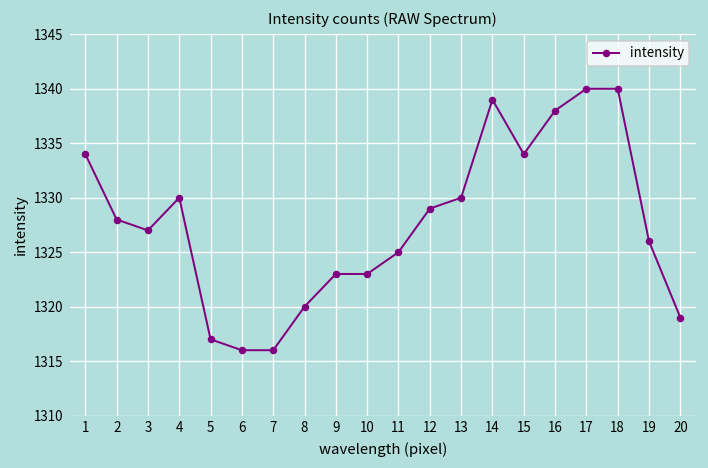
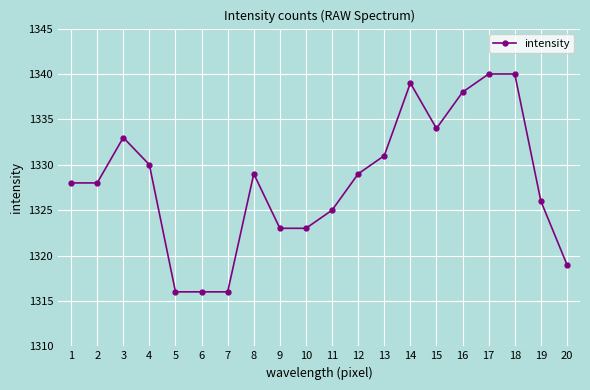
  {
-   "1": 1334,
+   "1": 1328,
    "2": 1328,
-   "3": 1327,
+   "3": 1333,
    "4": 1330,
-   "5": 1317,
+   "5": 1316,
    "6": 1316,
    "7": 1316,
-   "8": 1320,
+   "8": 1329,
    "9": 1323,
    "10": 1323,
    "11": 1325,
    "12": 1329,
-   "13": 1330,
+   "13": 1331,
    "14": 1339,
    "15": 1334,
    "16": 1338,
    "17": 1340,
    "18": 1340,
    "19": 1326,
    "20": 1319
  }
